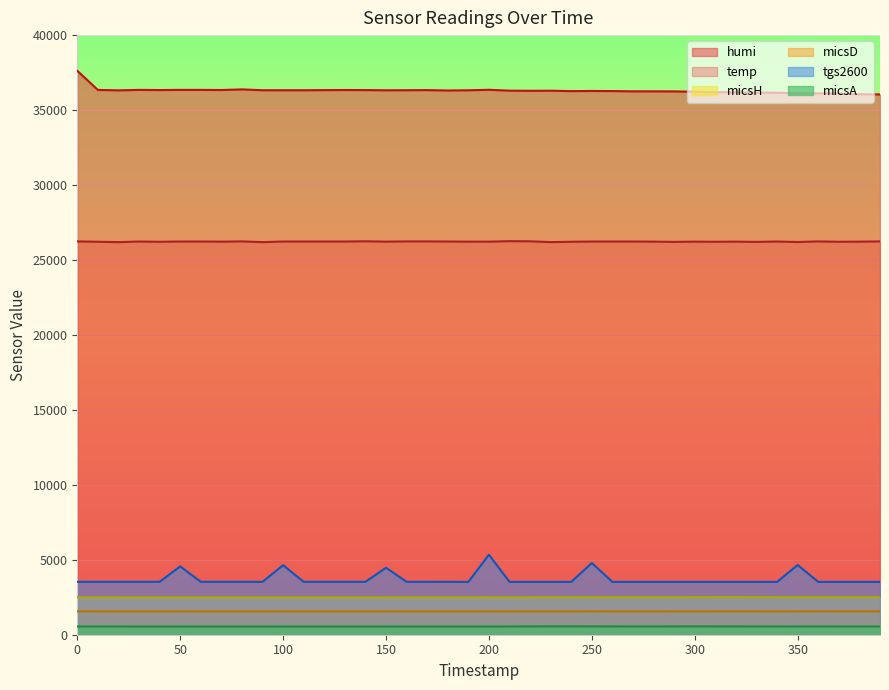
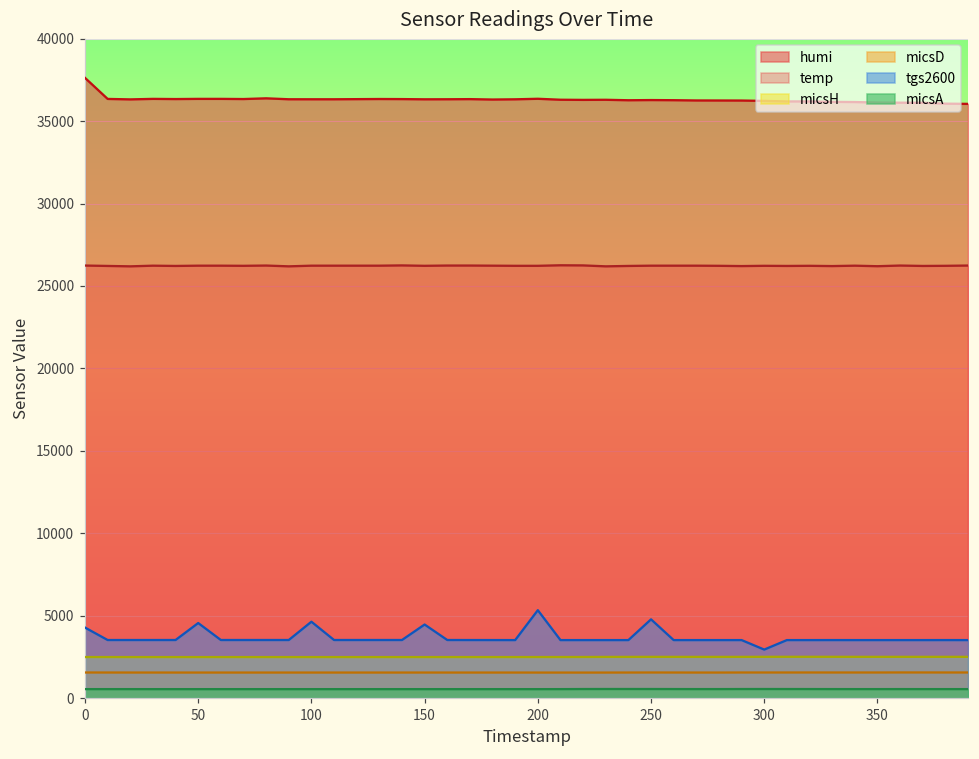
  {
    "tgs2600": {
-     "0": 3500,
+     "0": 4300,
      "50": 4600,
      "100": 4600,
      "150": 4500,
      "200": 5300,
      "250": 4800,
-     "300": 3500,
-     "350": 4700
+     "300": 2900,
+     "350": 3500
    },
    "micsA": {
      "0": 600,
      "50": 500,
      "100": 500,
      "150": 500,
      "200": 500,
      "250": 600,
      "300": 600,
      "350": 600
    }
  }
